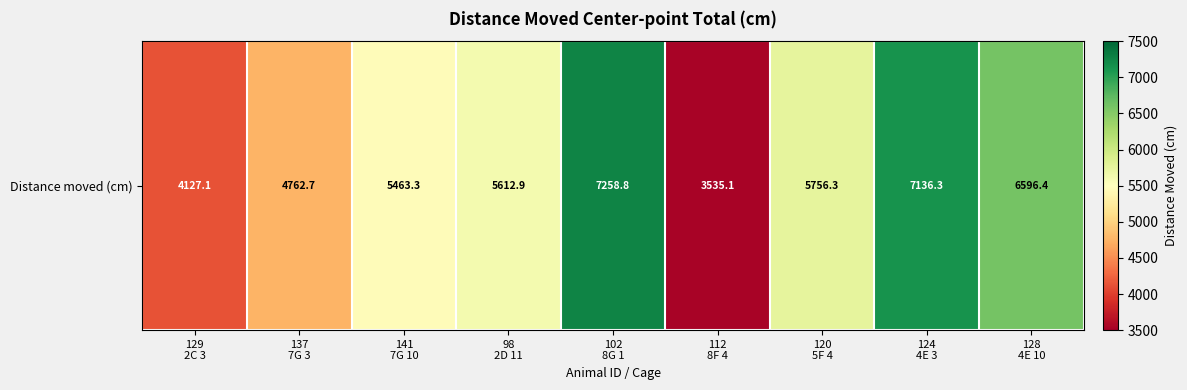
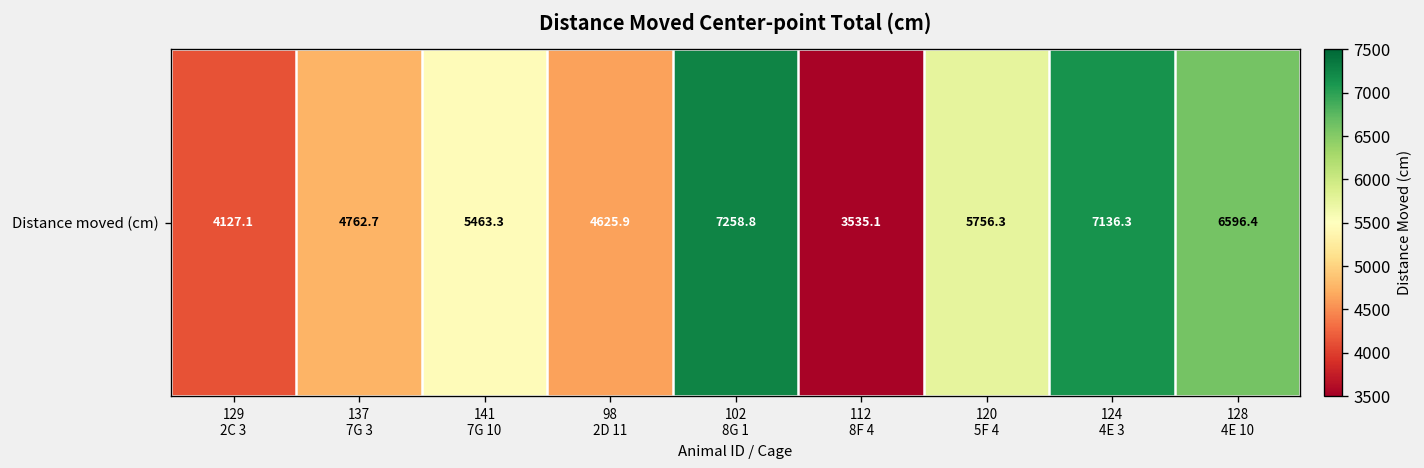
  {
    "Distance moved (cm)": {
      "129 2C 3": 4127.1,
      "137 7G 3": 4762.7,
      "141 7G 10": 5463.3,
-     "98 2D 11": 5612.9,
+     "98 2D 11": 4625.9,
      "102 8G 1": 7258.8,
      "112 8F 4": 3535.1,
      "120 5F 4": 5756.3,
      "124 4E 3": 7136.3,
      "128 4E 10": 6596.4
    }
  }
